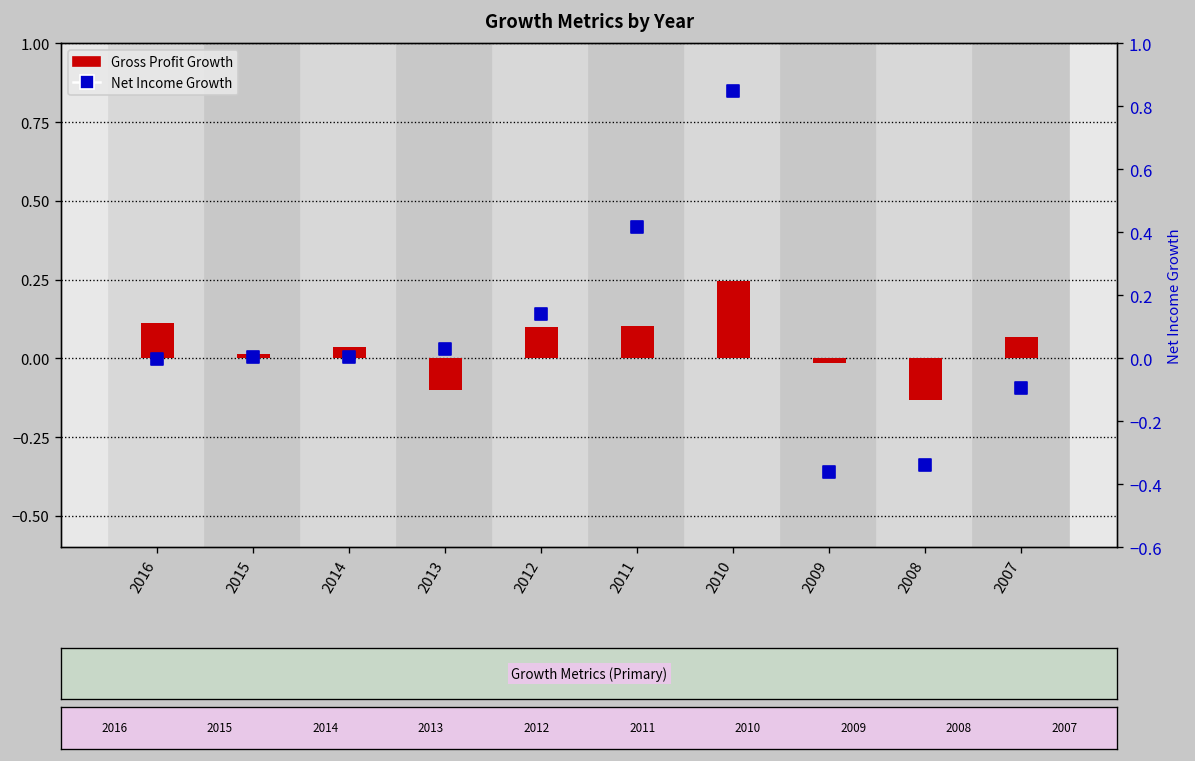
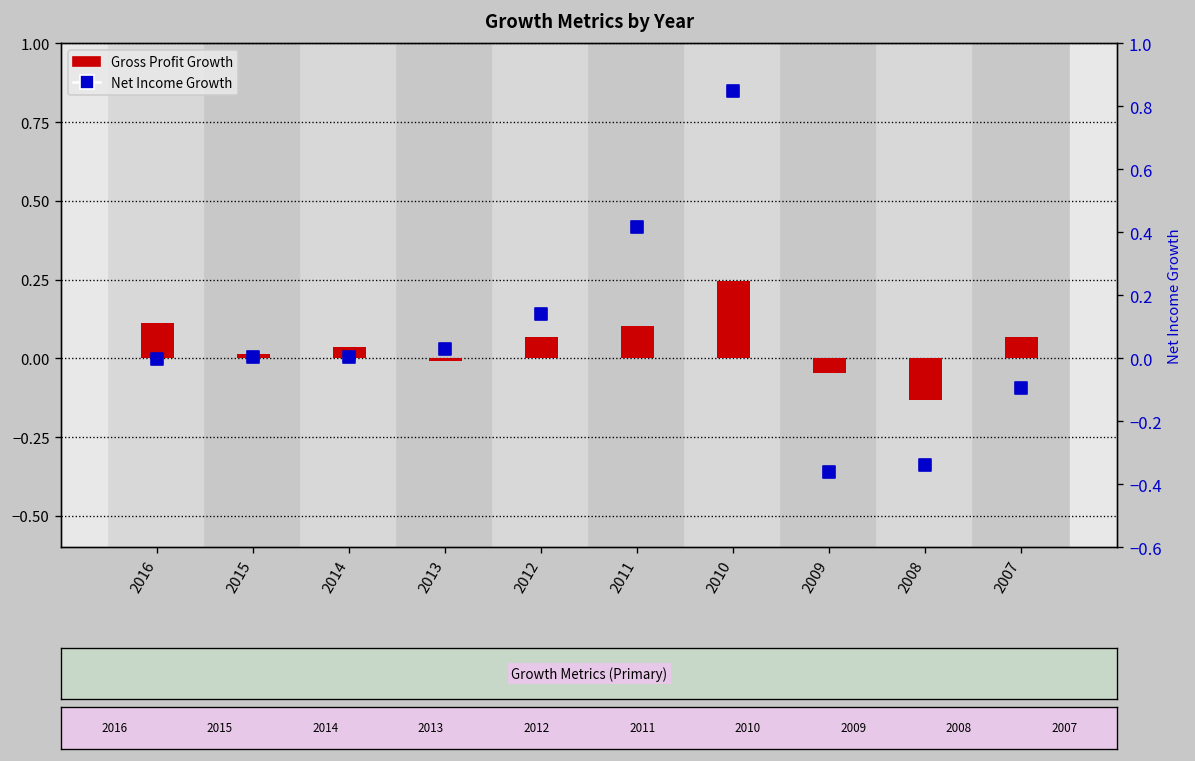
  {
    "Gross Profit Growth": {
      "2016": 0.11,
      "2015": 0.01,
      "2014": 0.04,
-     "2013": -0.10,
-     "2012": 0.10,
+     "2013": -0.01,
+     "2012": 0.07,
      "2011": 0.10,
      "2010": 0.24,
-     "2009": -0.02,
+     "2009": -0.05,
      "2008": -0.13,
      "2007": 0.07
    }
  }
